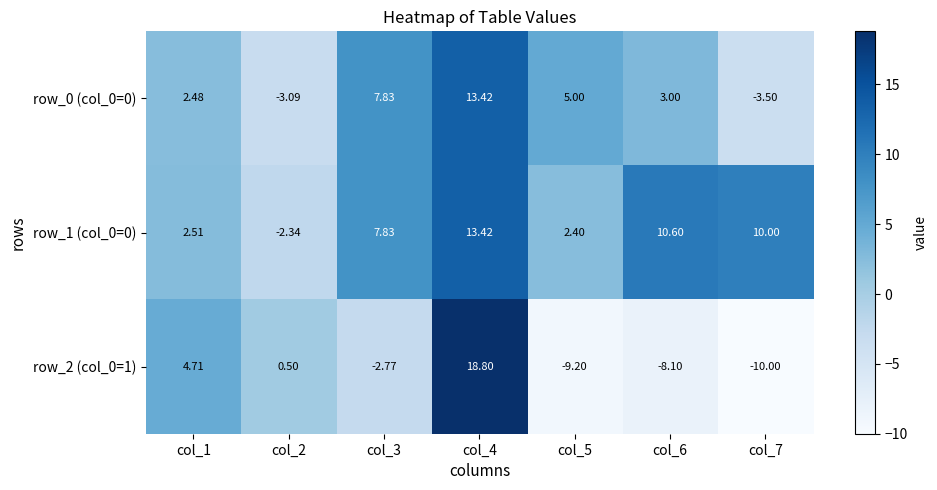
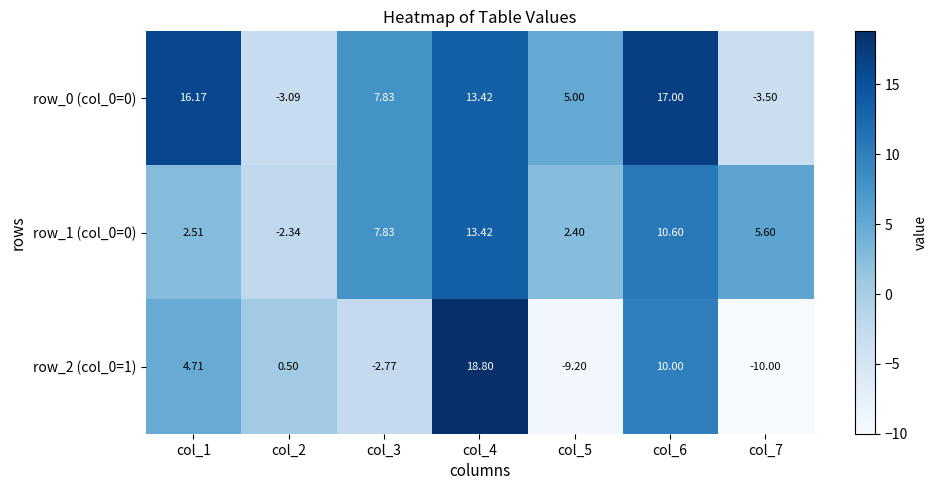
  {
    "row_0 (col_0=0)": {
-     "col_1": 2.48,
+     "col_1": 16.17,
      "col_2": -3.09,
      "col_3": 7.83,
      "col_4": 13.42,
      "col_5": 5.00,
-     "col_6": 3.00,
+     "col_6": 17.00,
      "col_7": -3.50
    },
    "row_1 (col_0=0)": {
      "col_1": 2.51,
      "col_2": -2.34,
      "col_3": 7.83,
      "col_4": 13.42,
      "col_5": 2.40,
      "col_6": 10.60,
-     "col_7": 10.00
+     "col_7": 5.60
    },
    "row_2 (col_0=1)": {
      "col_1": 4.71,
      "col_2": 0.50,
      "col_3": -2.77,
      "col_4": 18.80,
      "col_5": -9.20,
-     "col_6": -8.10,
+     "col_6": 10.00,
      "col_7": -10.00
    }
  }
